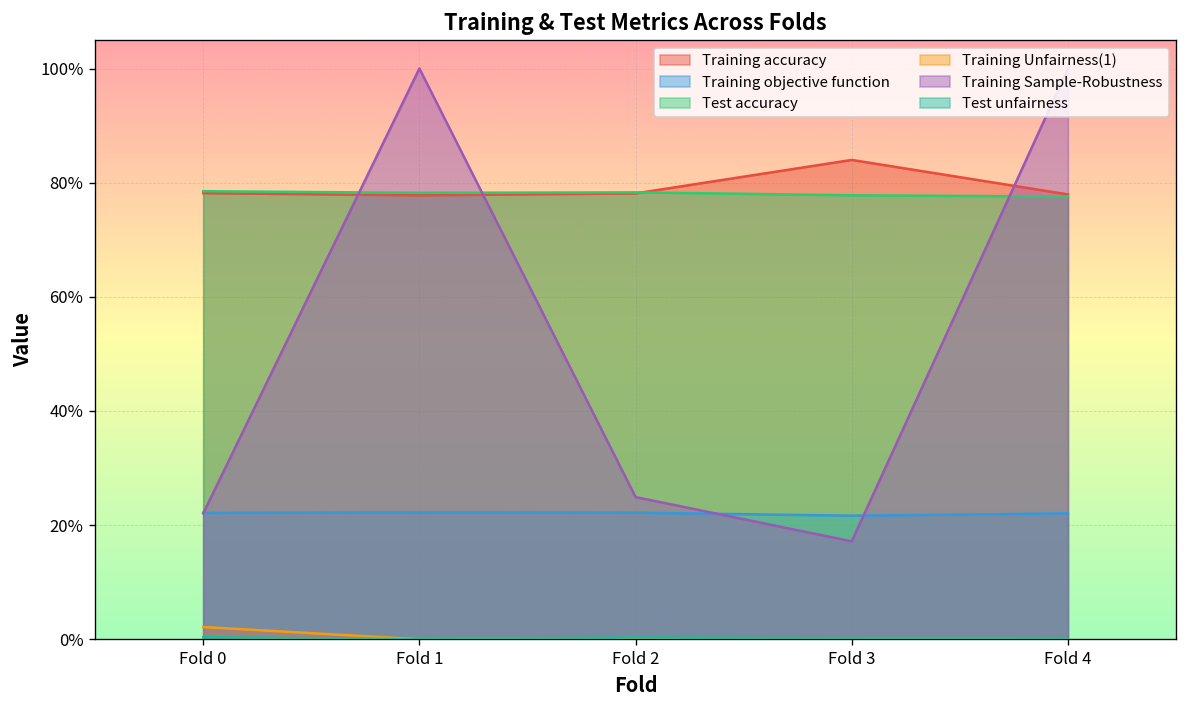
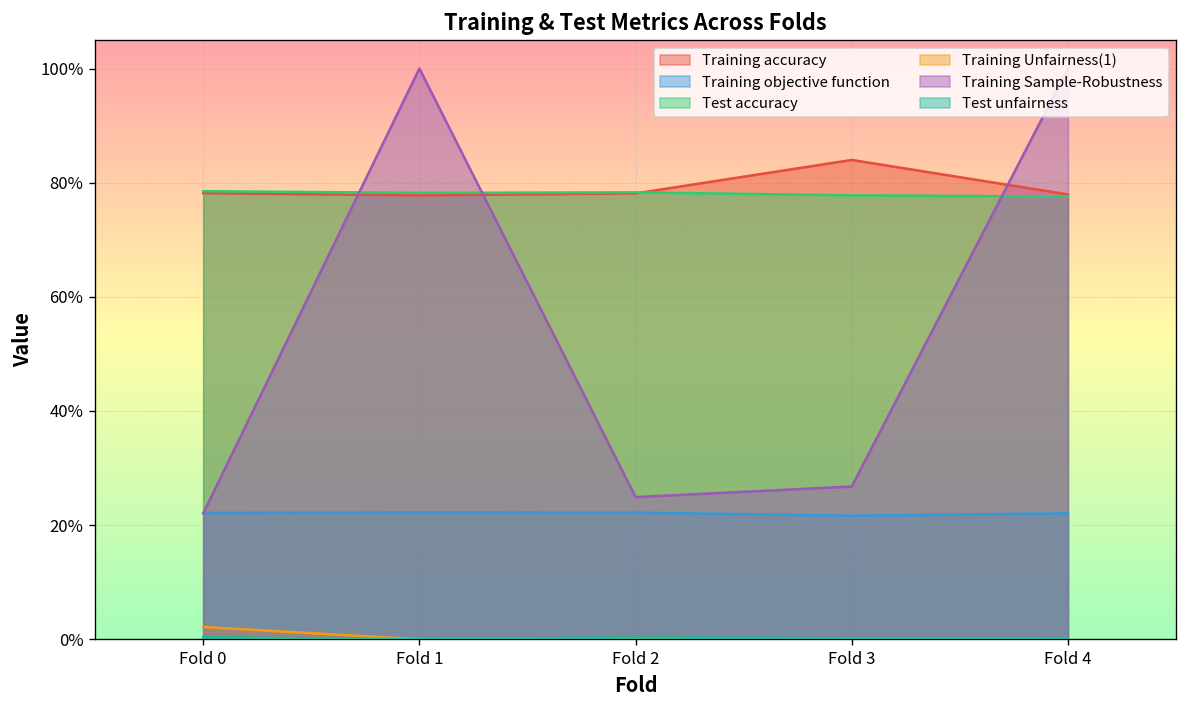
  {
    "Training accuracy": {
      "Fold 3": "84%"
    },
    "Training Unfairness(1)": {
      "Fold 0": "2%"
    },
    "Training Sample-Robustness": {
      "Fold 1": "100%",
      "Fold 2": "25%",
-     "Fold 3": "17%"
+     "Fold 3": "27%"
    }
  }
